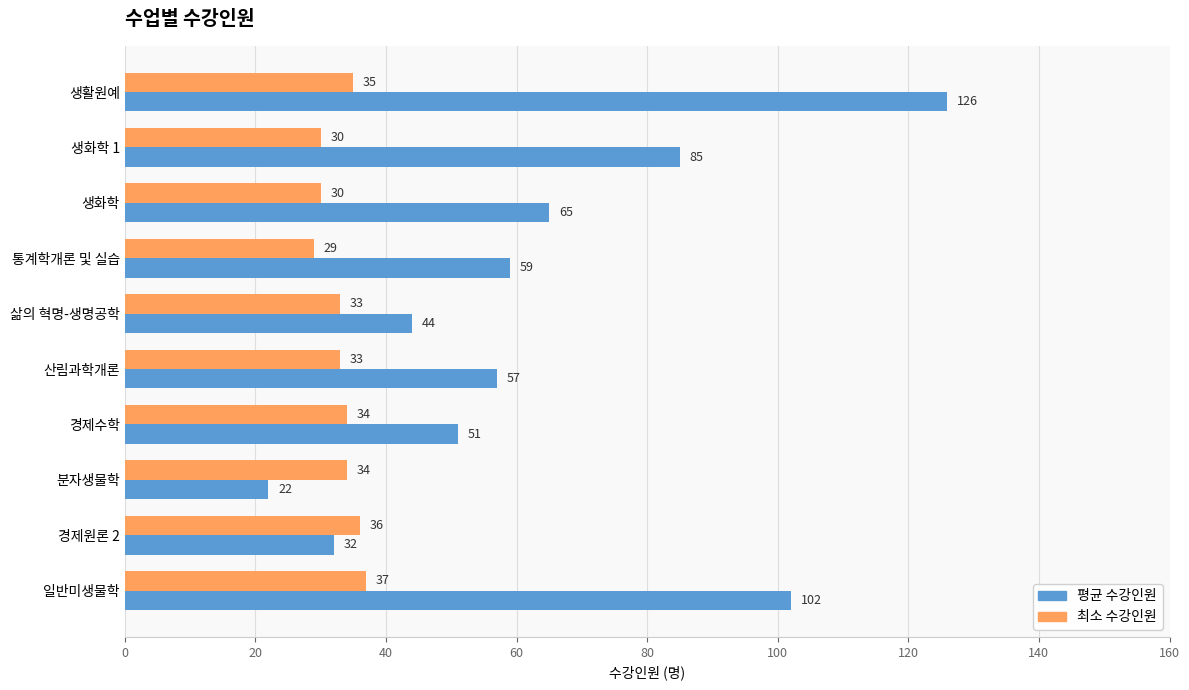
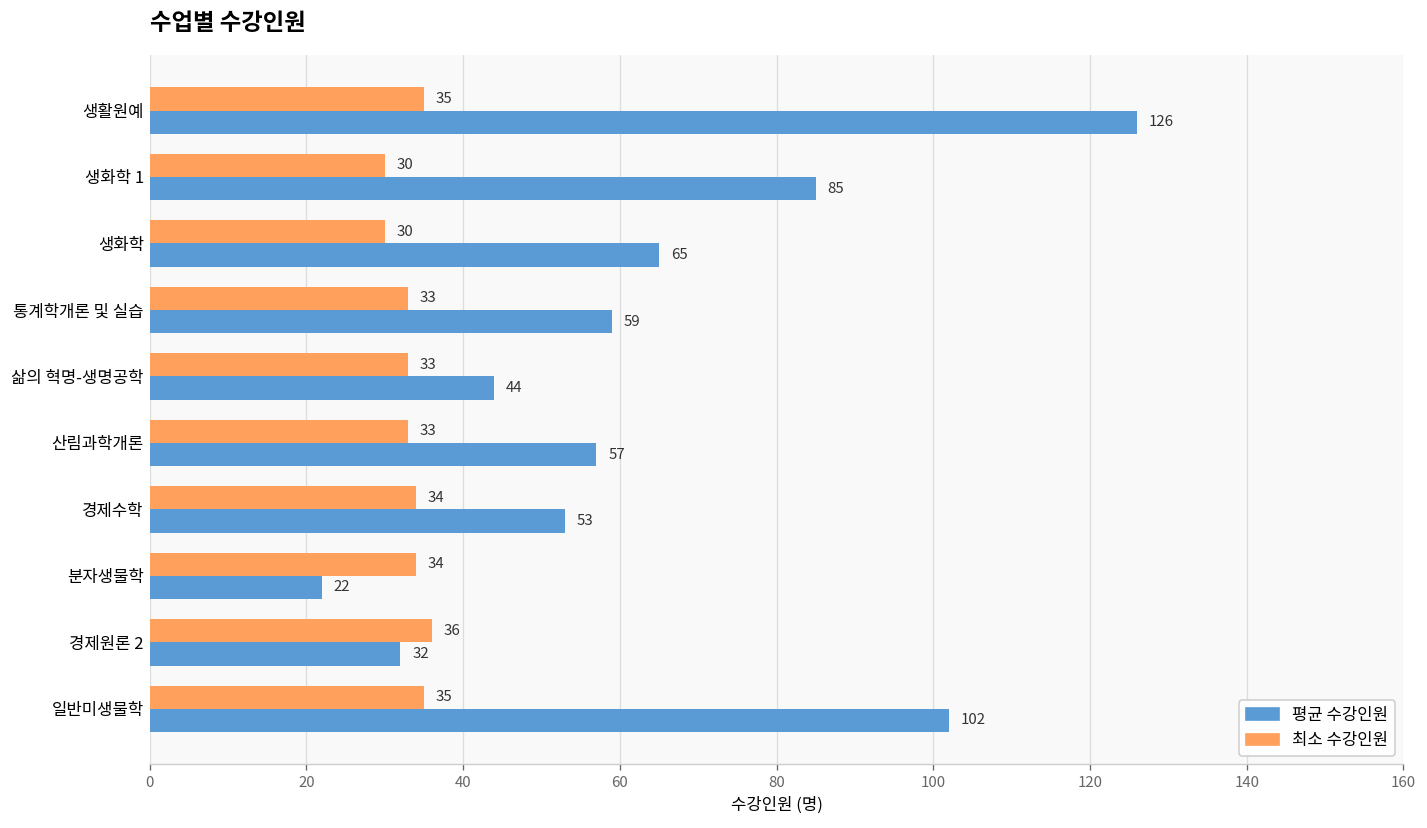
  {
    "평균 수강인원": {
      "생활원예": 126,
      "생화학 1": 85,
      "생화학": 65,
      "통계학개론 및 실습": 59,
      "삶의 혁명-생명공학": 44,
      "산림과학개론": 57,
-     "경제수학": 51,
+     "경제수학": 53,
      "분자생물학": 22,
      "경제원론 2": 32,
      "일반미생물학": 102
    },
    "최소 수강인원": {
      "생활원예": 35,
      "생화학 1": 30,
      "생화학": 30,
-     "통계학개론 및 실습": 29,
+     "통계학개론 및 실습": 33,
      "삶의 혁명-생명공학": 33,
      "산림과학개론": 33,
      "경제수학": 34,
      "분자생물학": 34,
      "경제원론 2": 36,
-     "일반미생물학": 37
+     "일반미생물학": 35
    }
  }
